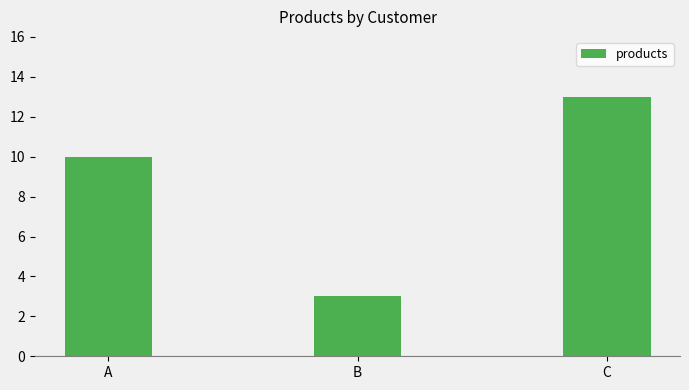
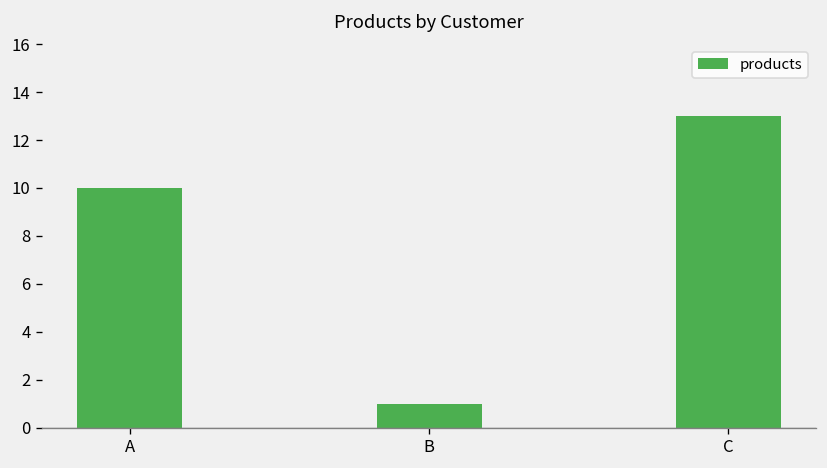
  {
    "A": 10,
-   "B": 3,
+   "B": 1,
    "C": 13
  }
